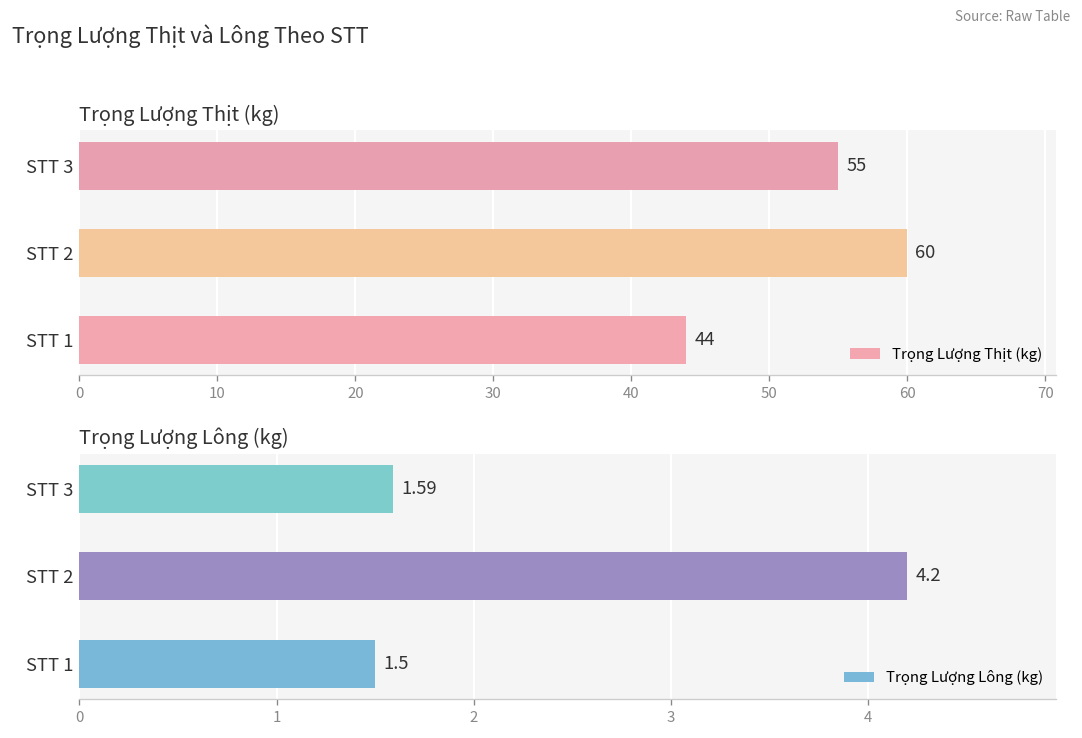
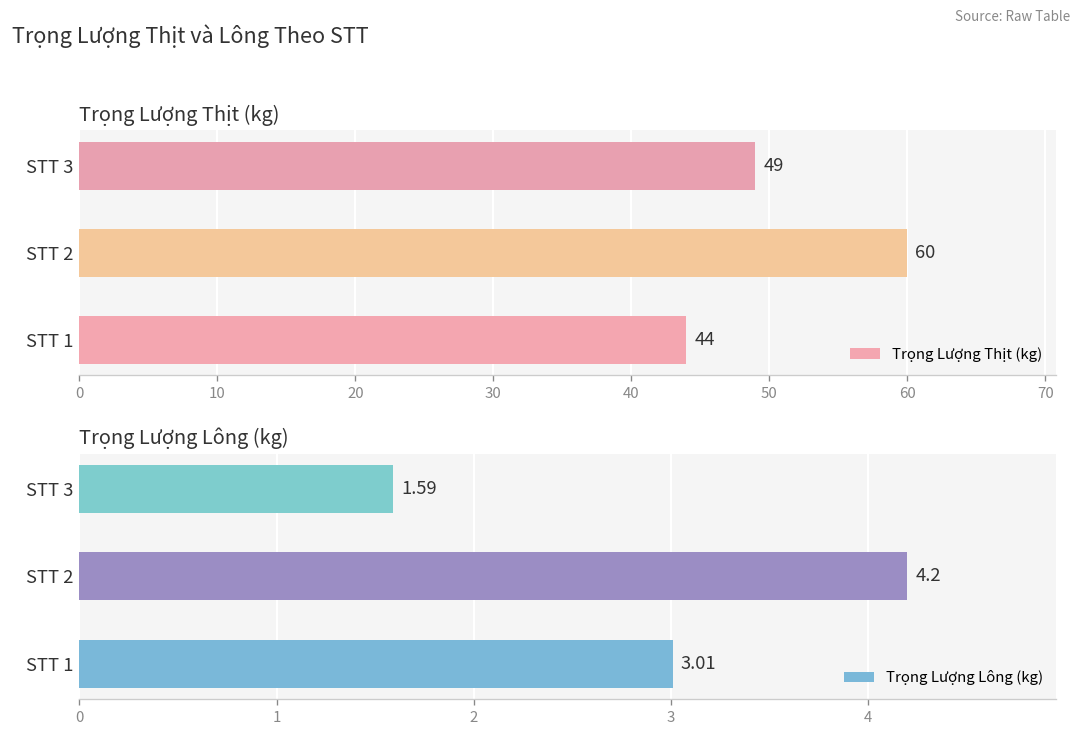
  {
    "Trọng Lượng Thịt (kg)": {
-     "STT 3": 55,
+     "STT 3": 49,
      "STT 2": 60,
      "STT 1": 44
    },
    "Trọng Lượng Lông (kg)": {
      "STT 3": 1.59,
      "STT 2": 4.2,
-     "STT 1": 1.5
+     "STT 1": 3.01
    }
  }
